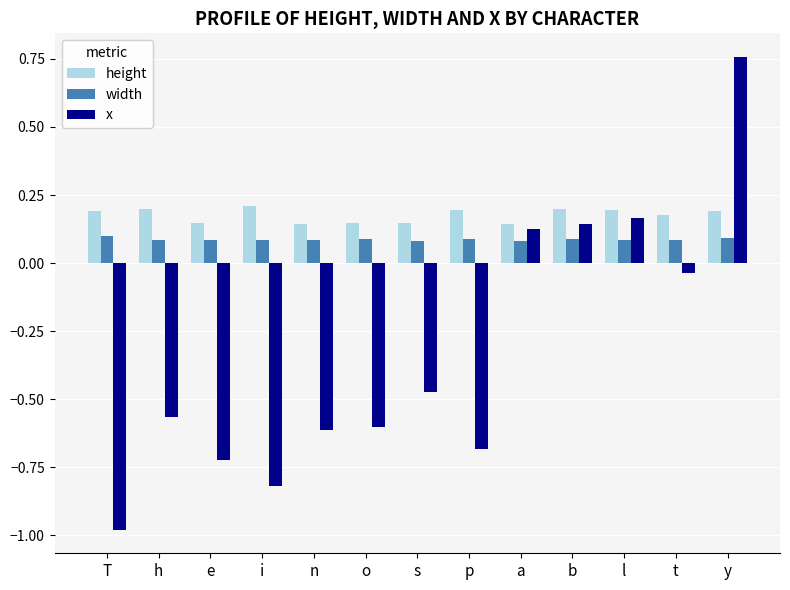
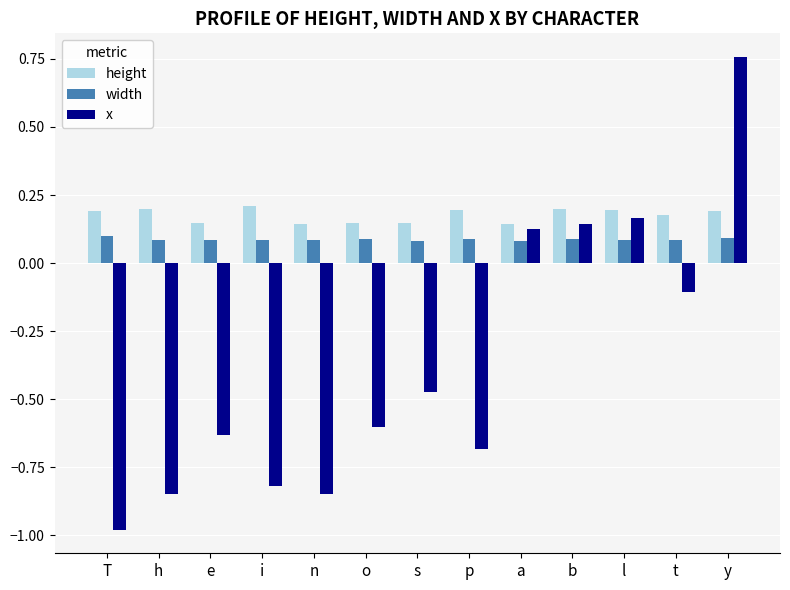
  {
    "height": {
      "T": 0.19,
      "h": 0.20,
      "e": 0.15,
      "i": 0.21,
      "n": 0.14,
      "o": 0.15,
      "s": 0.15,
      "p": 0.19,
      "a": 0.15,
      "b": 0.20,
      "l": 0.20,
      "t": 0.18,
      "y": 0.19
    },
    "width": {
      "T": 0.10,
      "h": 0.08,
      "e": 0.09,
      "i": 0.09,
      "n": 0.08,
      "o": 0.09,
      "s": 0.08,
      "p": 0.09,
      "a": 0.08,
      "b": 0.09,
      "l": 0.09,
      "t": 0.09,
      "y": 0.09
    },
    "x": {
      "T": -0.98,
-     "h": -0.57,
-     "e": -0.72,
+     "h": -0.85,
+     "e": -0.63,
      "i": -0.82,
-     "n": -0.61,
+     "n": -0.85,
      "o": -0.60,
      "s": -0.47,
      "p": -0.68,
      "a": 0.13,
      "b": 0.14,
      "l": 0.16,
-     "t": -0.04,
+     "t": -0.11,
      "y": 0.76
    }
  }
